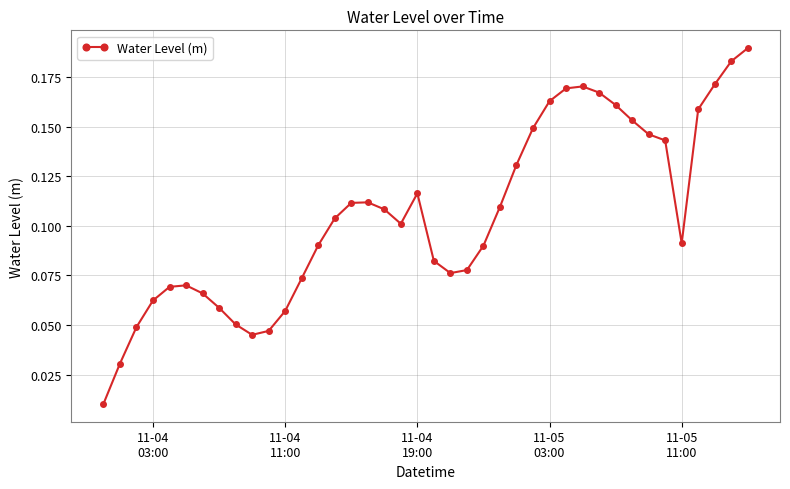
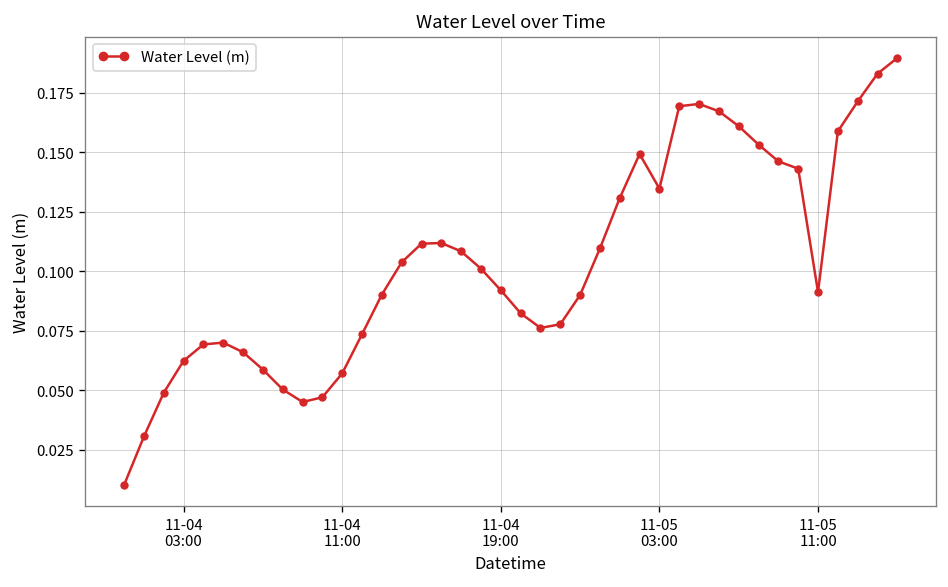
  {
    "11-04 03:00": 0.062,
    "11-04 11:00": 0.057,
-   "11-04 19:00": 0.116,
-   "11-05 03:00": 0.163,
+   "11-04 19:00": 0.092,
+   "11-05 03:00": 0.135,
    "11-05 11:00": 0.091
  }
